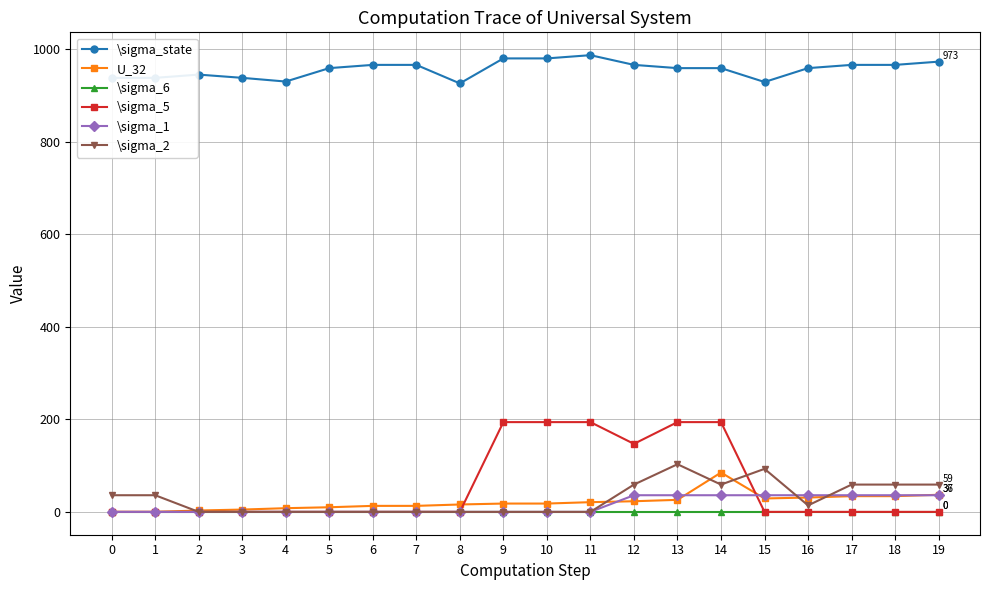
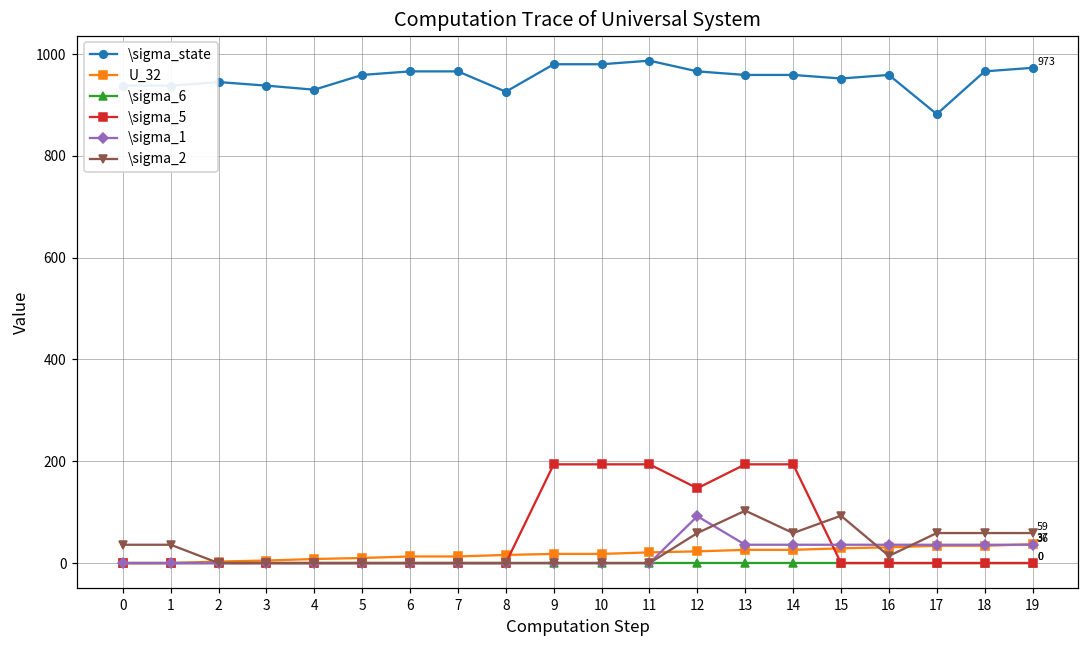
  {
    "\\sigma_state": {
      "2": 950,
      "3": 940,
      "4": 930,
      "5": 960,
      "6": 970,
      "7": 970,
      "8": 930,
      "9": 980,
      "10": 980,
      "11": 990,
      "12": 970,
      "13": 960,
      "14": 960,
-     "15": 930,
+     "15": 950,
      "16": 960,
-     "17": 970,
+     "17": 880,
      "18": 970
    },
    "U_32": {
      "4": 10,
      "5": 10,
      "6": 10,
      "7": 10,
      "8": 20,
      "9": 20,
      "10": 20,
      "11": 20,
      "12": 20,
      "13": 30,
-     "14": 90,
+     "14": 30,
      "15": 30
    },
    "\\sigma_6": {
      "12": 0,
      "13": 0,
      "14": 0
    },
    "\\sigma_5": {
      "9": 190,
      "10": 190,
      "11": 190,
      "12": 150,
      "13": 190,
      "14": 190
    },
    "\\sigma_1": {
-     "12": 40,
+     "12": 90,
      "13": 40,
      "14": 40,
      "15": 40
    },
    "\\sigma_2": {
      "19": 59
    }
  }
